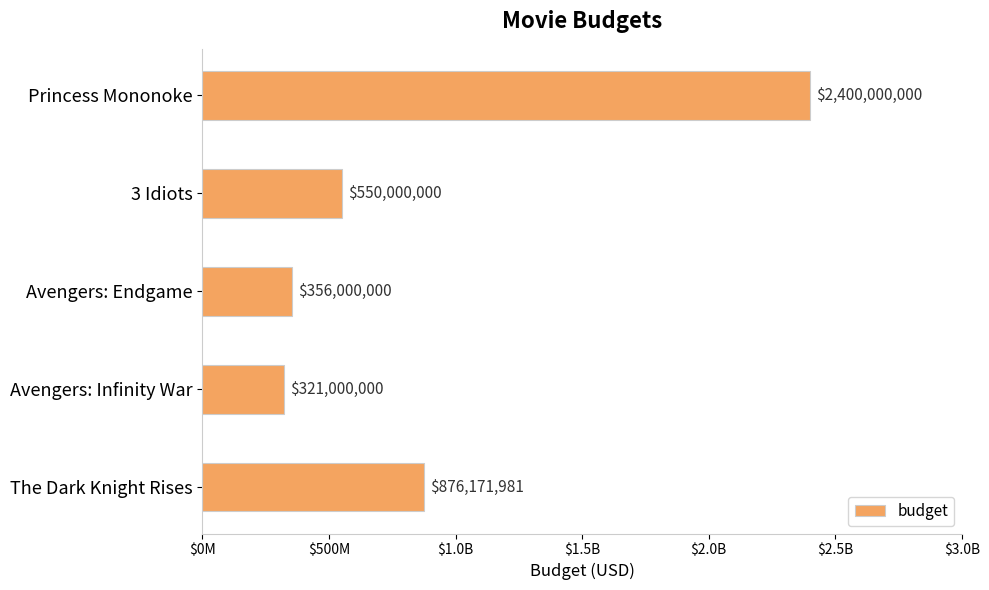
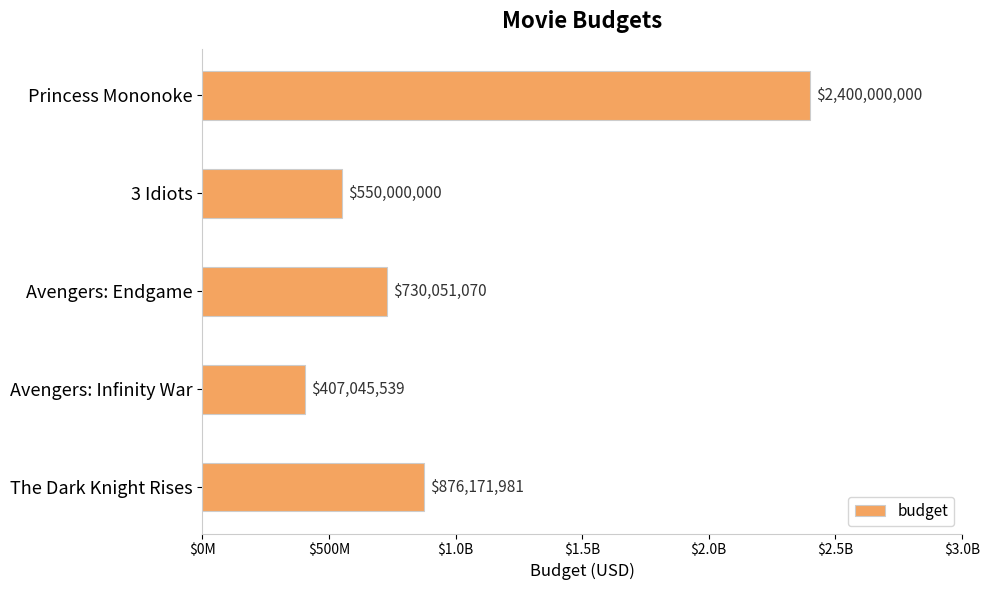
  {
    "Princess Mononoke": "$2,400,000,000",
    "3 Idiots": "$550,000,000",
-   "Avengers: Endgame": "$356,000,000",
-   "Avengers: Infinity War": "$321,000,000",
+   "Avengers: Endgame": "$730,051,070",
+   "Avengers: Infinity War": "$407,045,539",
    "The Dark Knight Rises": "$876,171,981"
  }
